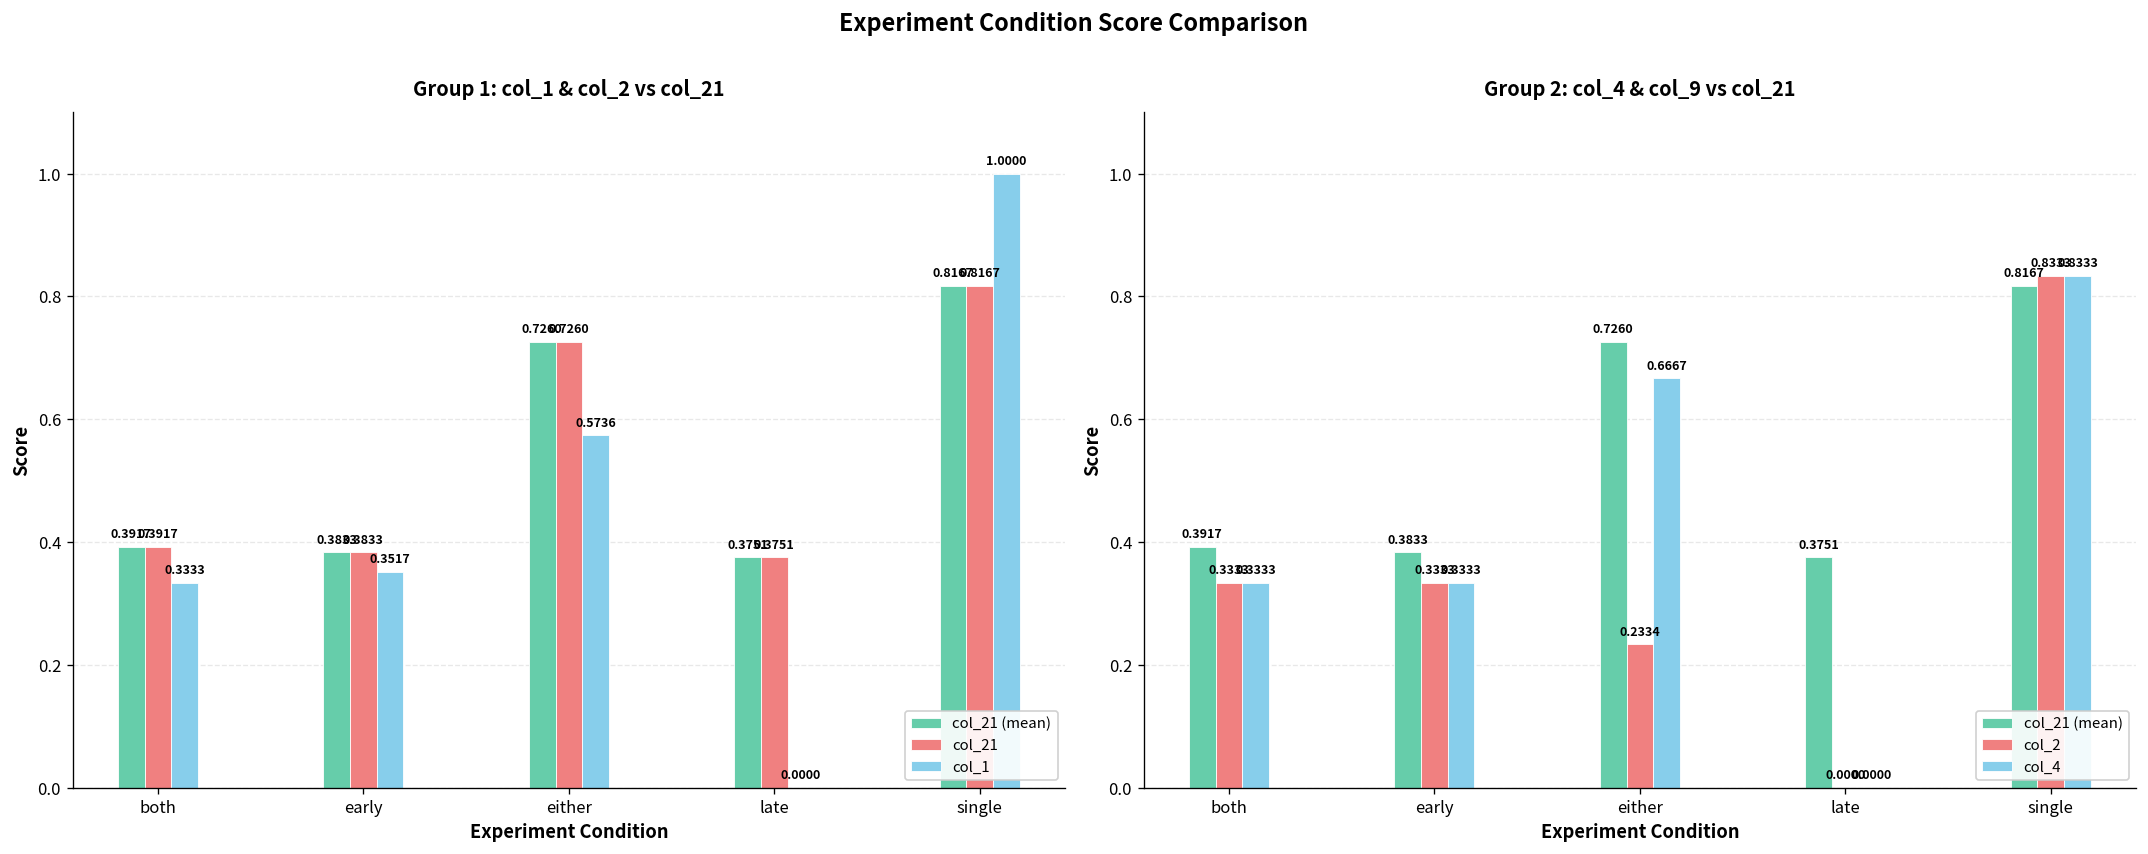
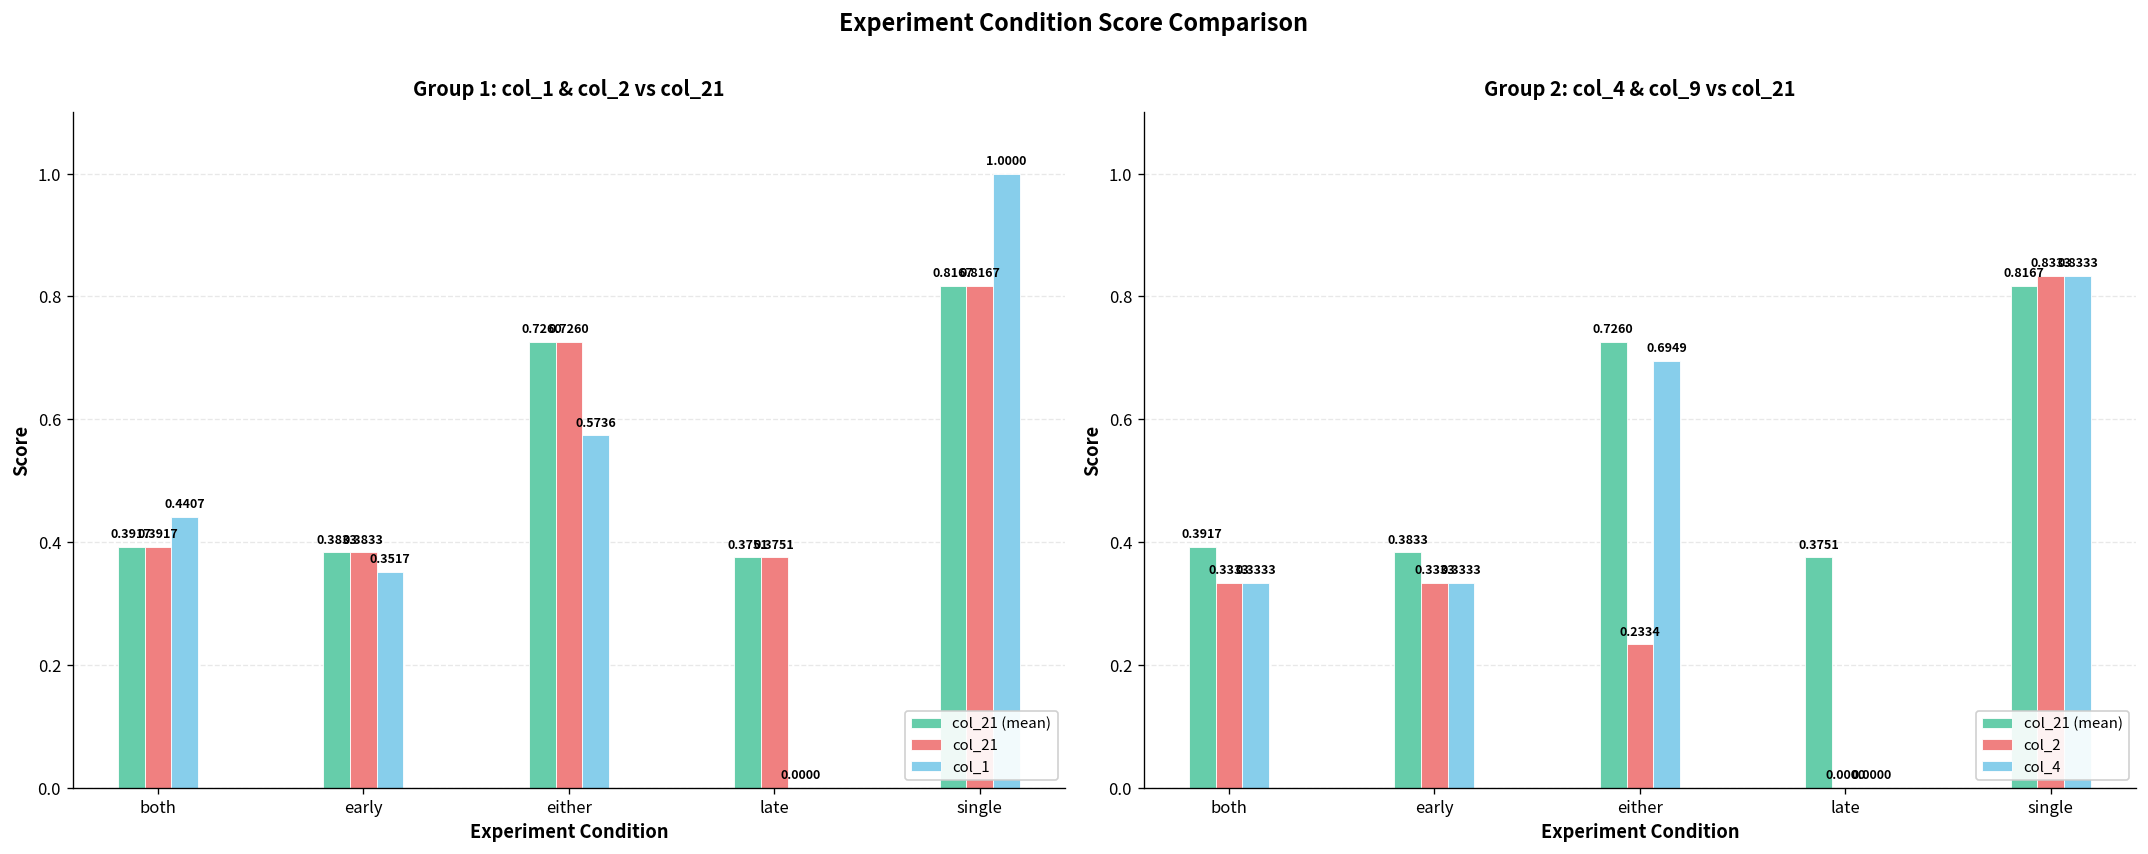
  {
    "Group 1: col_1 & col_2 vs col_21": {
      "col_1": {
-       "both": 0.3333,
+       "both": 0.4407,
        "early": 0.3517,
        "either": 0.5736,
        "late": 0.0000,
        "single": 1.0000
      }
    },
    "Group 2: col_4 & col_9 vs col_21": {
      "col_21 (mean)": {
        "both": 0.3917,
        "early": 0.3833,
        "either": 0.7260,
        "late": 0.3751,
        "single": 0.8167
      },
      "col_2": {
        "either": 0.2334
      },
      "col_4": {
-       "either": 0.6667
+       "either": 0.6949
      }
    }
  }
